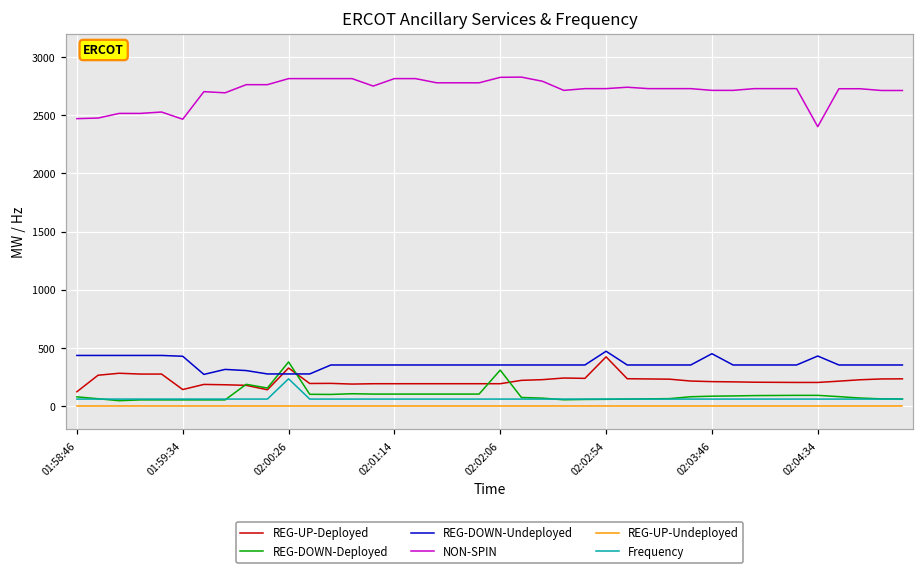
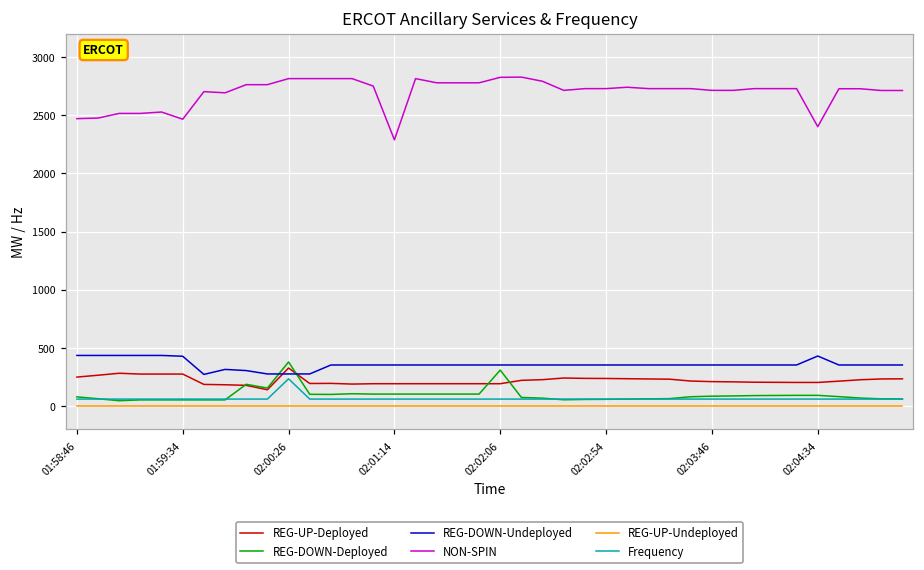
  {
    "REG-UP-Deployed": {
-     "01:58:46": 120,
-     "01:59:34": 140,
+     "01:58:46": 250,
+     "01:59:34": 280,
      "02:00:26": 330,
      "02:01:14": 190,
      "02:02:06": 190,
-     "02:02:54": 420,
+     "02:02:54": 240,
      "02:03:46": 210,
      "02:04:34": 200
    },
    "REG-DOWN-Deployed": {
      "02:00:26": 380,
      "02:01:14": 100,
      "02:02:06": 310,
      "02:03:46": 90,
      "02:04:34": 90
    },
    "REG-DOWN-Undeployed": {
      "01:58:46": 440,
      "01:59:34": 430,
      "02:00:26": 280,
      "02:01:14": 350,
      "02:02:06": 350,
-     "02:02:54": 470,
-     "02:03:46": 450,
+     "02:02:54": 350,
+     "02:03:46": 350,
      "02:04:34": 430
    },
    "NON-SPIN": {
      "01:58:46": 2470,
      "01:59:34": 2470,
      "02:00:26": 2810,
-     "02:01:14": 2810,
+     "02:01:14": 2290,
      "02:02:06": 2830,
      "02:02:54": 2730,
      "02:03:46": 2710,
      "02:04:34": 2400
    },
    "REG-UP-Undeployed": {
      "01:58:46": 0,
      "01:59:34": 0,
      "02:00:26": 0,
      "02:01:14": 0,
      "02:02:06": 0,
      "02:02:54": 0,
      "02:03:46": 0,
      "02:04:34": 0
    },
    "Frequency": {
      "02:00:26": 230,
      "02:01:14": 60,
      "02:02:06": 60,
      "02:03:46": 60,
      "02:04:34": 60
    }
  }
